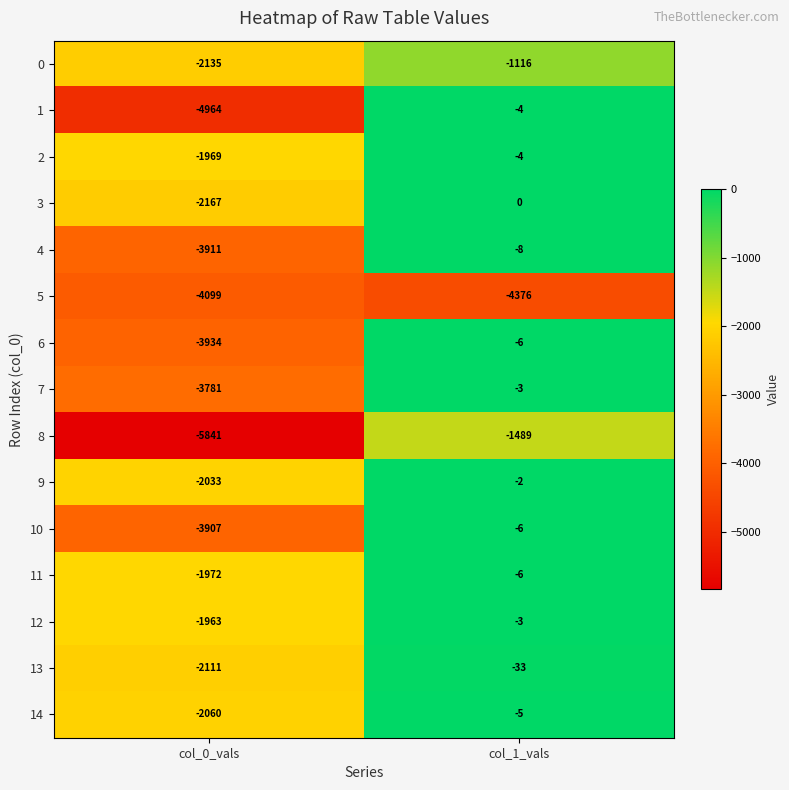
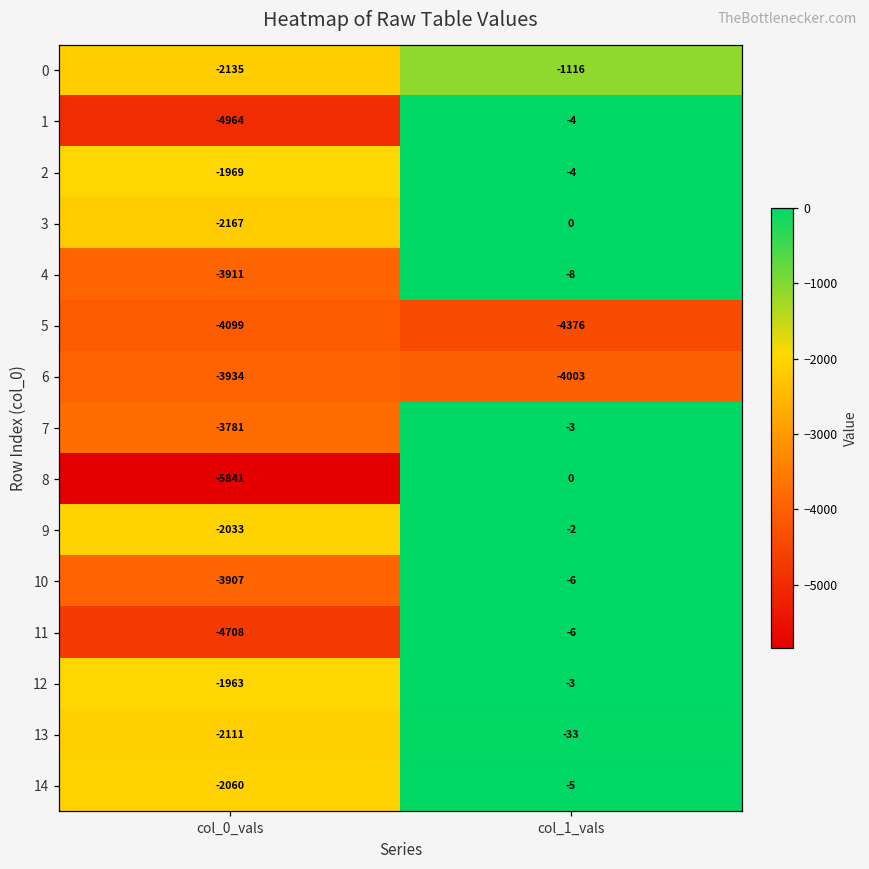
  {
    "0": {
      "col_0_vals": -2135,
      "col_1_vals": -1116
    },
    "1": {
      "col_0_vals": -4964,
      "col_1_vals": -4
    },
    "2": {
      "col_0_vals": -1969,
      "col_1_vals": -4
    },
    "3": {
      "col_0_vals": -2167,
      "col_1_vals": 0
    },
    "4": {
      "col_0_vals": -3911,
      "col_1_vals": -8
    },
    "5": {
      "col_0_vals": -4099,
      "col_1_vals": -4376
    },
    "6": {
      "col_0_vals": -3934,
-     "col_1_vals": -6
+     "col_1_vals": -4003
    },
    "7": {
      "col_0_vals": -3781,
      "col_1_vals": -3
    },
    "8": {
      "col_0_vals": -5841,
-     "col_1_vals": -1489
+     "col_1_vals": 0
    },
    "9": {
      "col_0_vals": -2033,
      "col_1_vals": -2
    },
    "10": {
      "col_0_vals": -3907,
      "col_1_vals": -6
    },
    "11": {
-     "col_0_vals": -1972,
+     "col_0_vals": -4708,
      "col_1_vals": -6
    },
    "12": {
      "col_0_vals": -1963,
      "col_1_vals": -3
    },
    "13": {
      "col_0_vals": -2111,
      "col_1_vals": -33
    },
    "14": {
      "col_0_vals": -2060,
      "col_1_vals": -5
    }
  }
